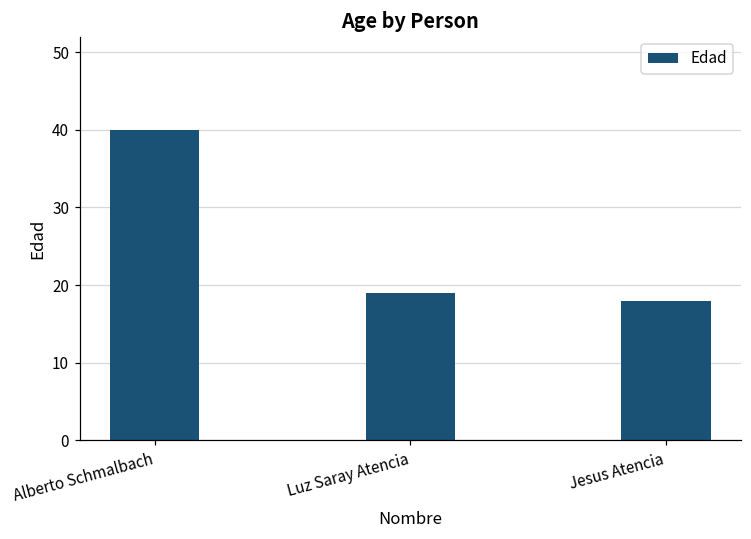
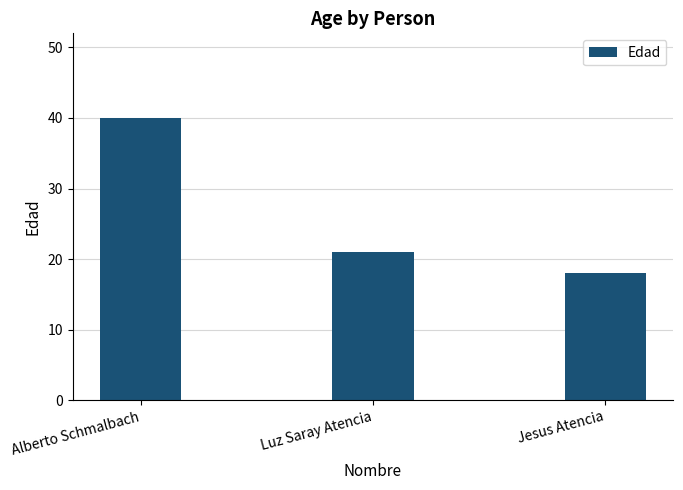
  {
    "Alberto Schmalbach": 40,
-   "Luz Saray Atencia": 19,
+   "Luz Saray Atencia": 21,
    "Jesus Atencia": 18
  }
